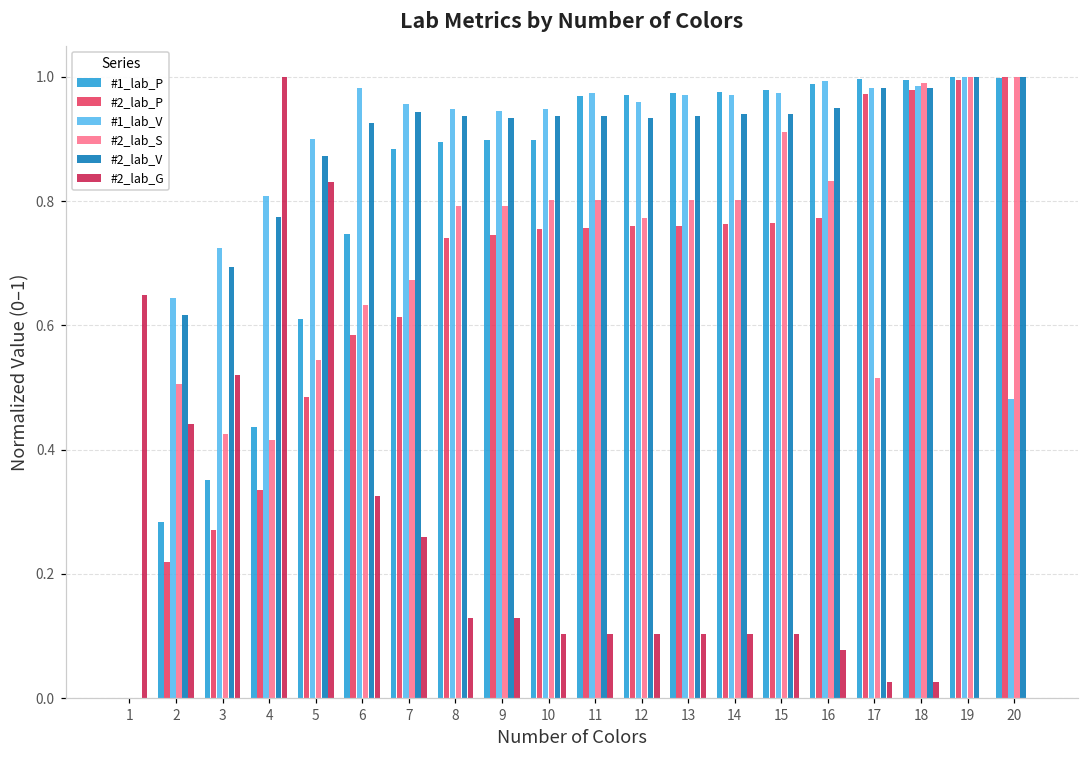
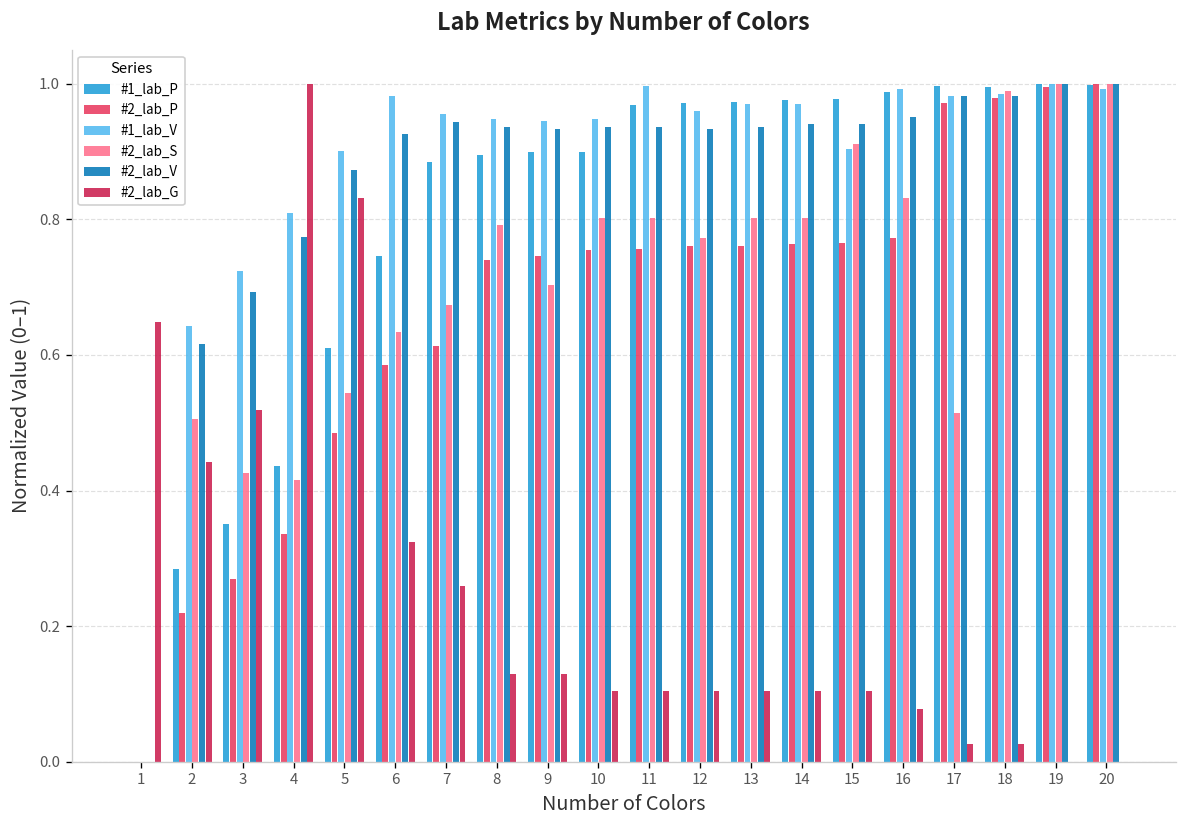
  {
    "#1_lab_V": {
      "1": 0.00,
      "2": 0.64,
      "3": 0.72,
      "4": 0.81,
      "5": 0.90,
      "6": 0.98,
      "7": 0.96,
      "8": 0.95,
      "9": 0.94,
      "10": 0.95,
-     "11": 0.97,
+     "11": 1.00,
      "12": 0.96,
      "13": 0.97,
      "14": 0.97,
-     "15": 0.97,
+     "15": 0.90,
      "16": 0.99,
      "17": 0.98,
      "18": 0.99,
      "19": 1.00,
-     "20": 0.48
+     "20": 0.99
    },
    "#2_lab_S": {
      "1": 0.00,
      "2": 0.50,
      "3": 0.43,
      "4": 0.42,
      "5": 0.54,
      "6": 0.63,
      "7": 0.67,
      "8": 0.79,
-     "9": 0.79,
+     "9": 0.70,
      "10": 0.80,
      "11": 0.80,
      "12": 0.77,
      "13": 0.80,
      "14": 0.80,
      "15": 0.91,
      "16": 0.83,
      "17": 0.51,
      "18": 0.99,
      "19": 1.00,
      "20": 1.00
    }
  }
